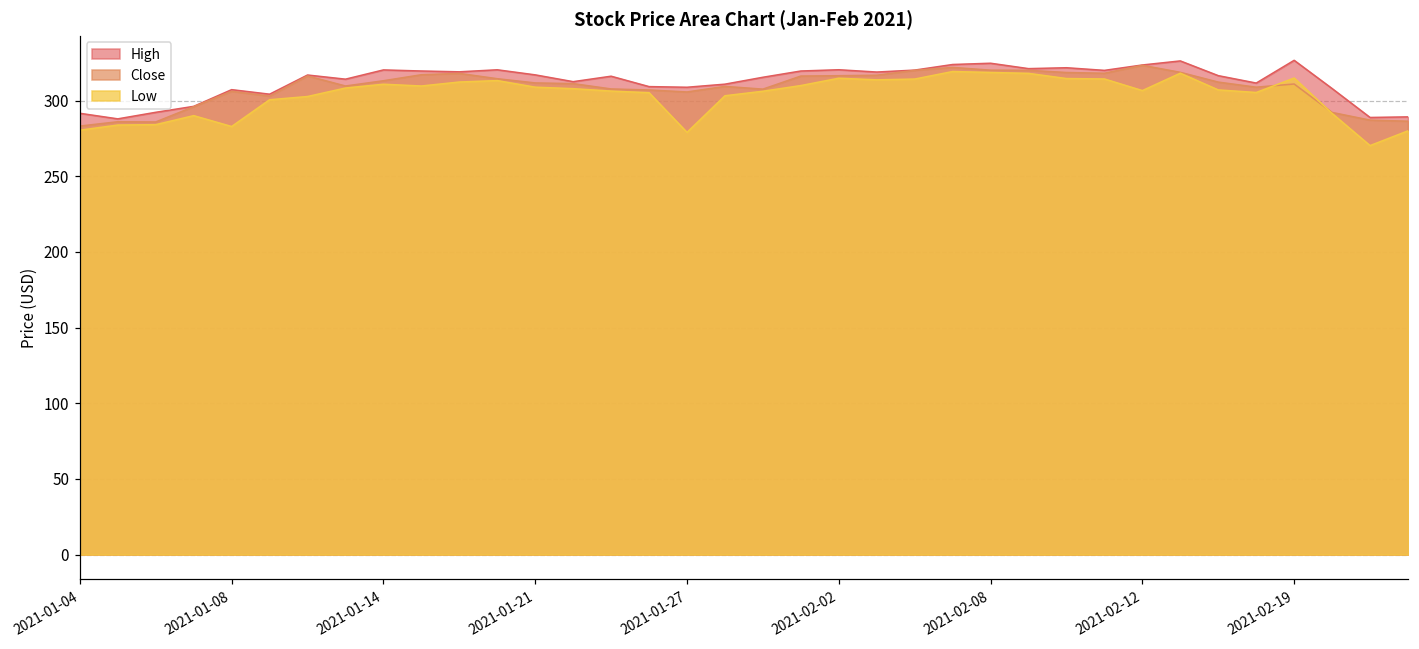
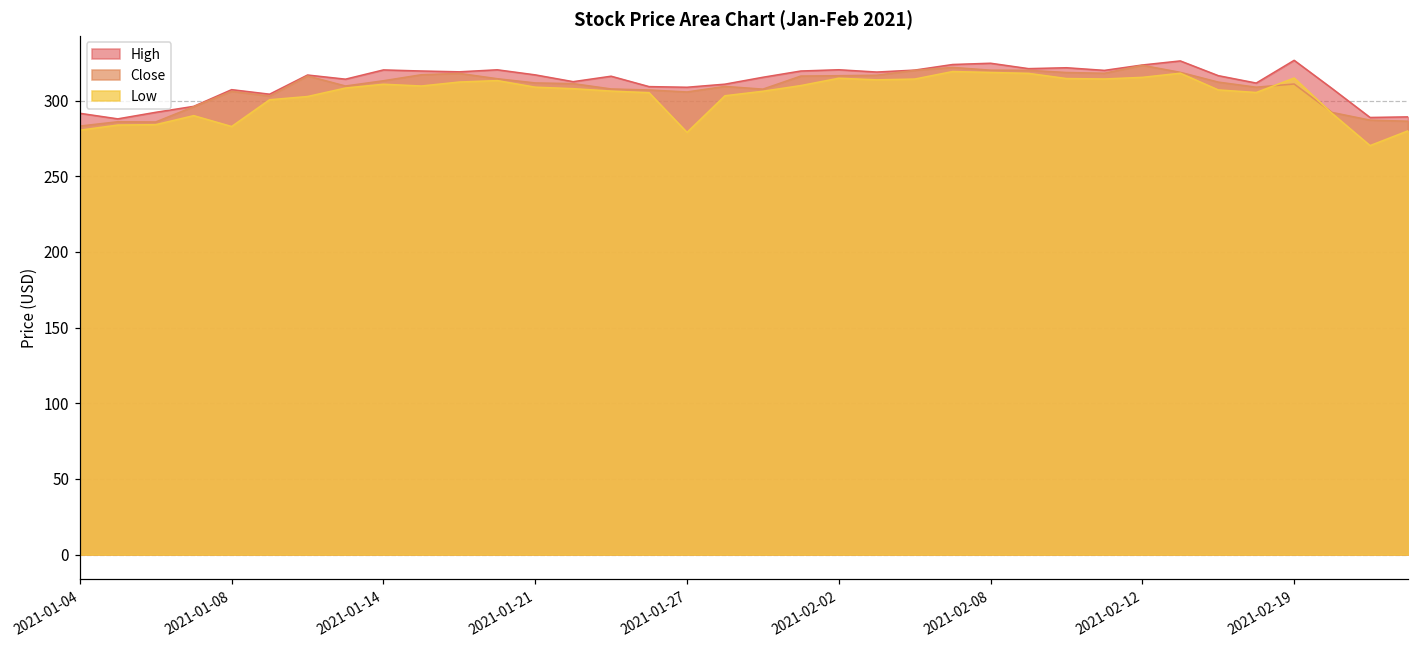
  {
    "Low": {
      "2021-01-04": 280,
      "2021-01-08": 283,
      "2021-01-14": 311,
      "2021-01-21": 309,
      "2021-01-27": 279,
-     "2021-02-12": 307,
+     "2021-02-12": 315,
      "2021-02-19": 315
    }
  }
